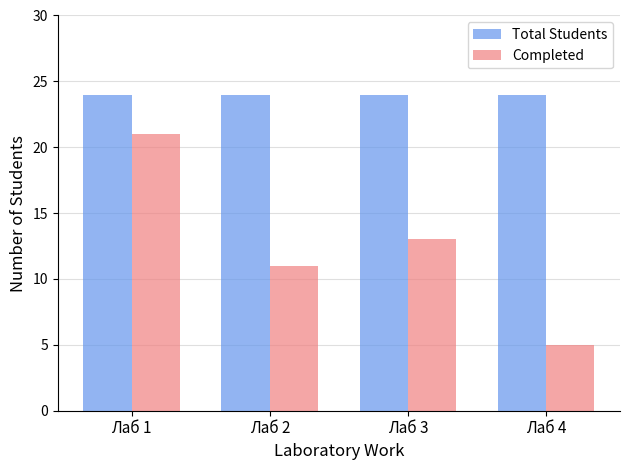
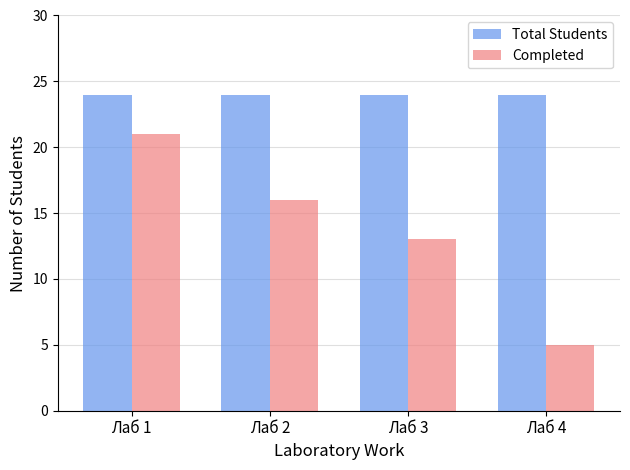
  {
    "Total Students": {
      "Лаб 1": 24,
      "Лаб 2": 24,
      "Лаб 3": 24,
      "Лаб 4": 24
    },
    "Completed": {
      "Лаб 1": 21,
-     "Лаб 2": 11,
+     "Лаб 2": 16,
      "Лаб 3": 13,
      "Лаб 4": 5
    }
  }
